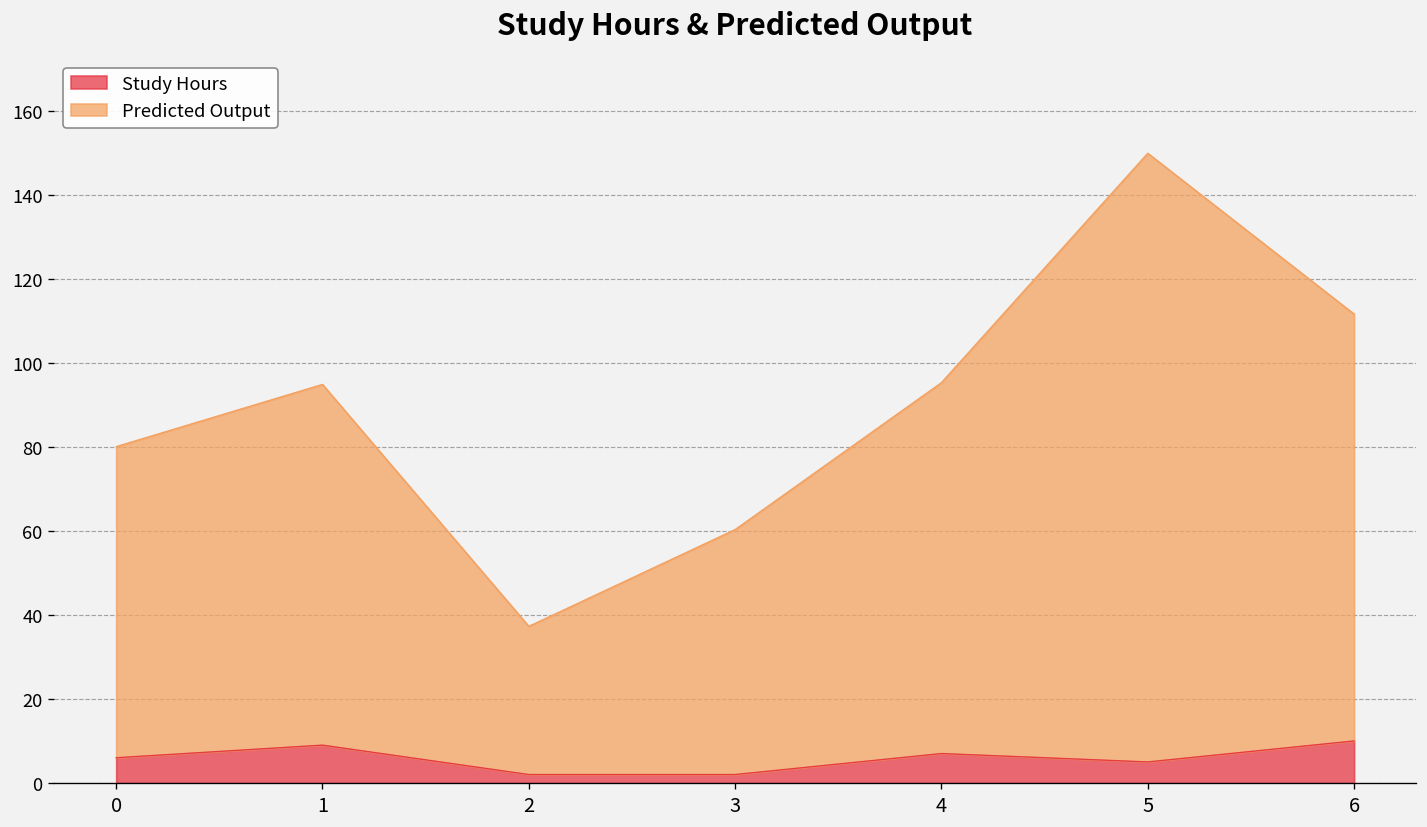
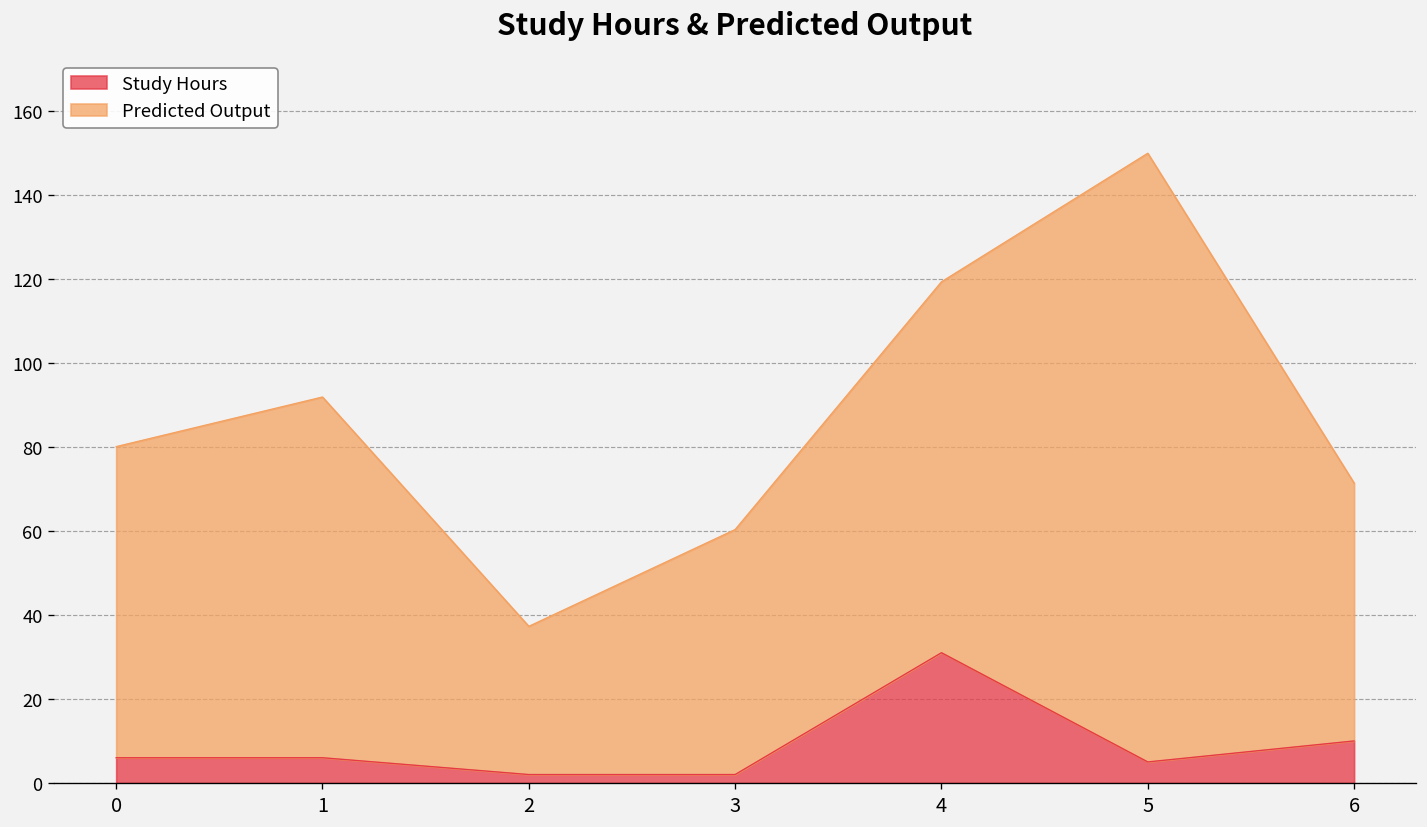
  {
    "Study Hours": {
      "0": 6,
-     "1": 9,
+     "1": 6,
      "2": 2,
      "3": 2,
-     "4": 7,
+     "4": 31,
      "5": 5,
      "6": 10
    },
    "Predicted Output": {
      "0": 74,
      "1": 86,
      "2": 35,
      "3": 58,
      "4": 88,
      "5": 145,
-     "6": 102
+     "6": 61
    }
  }
